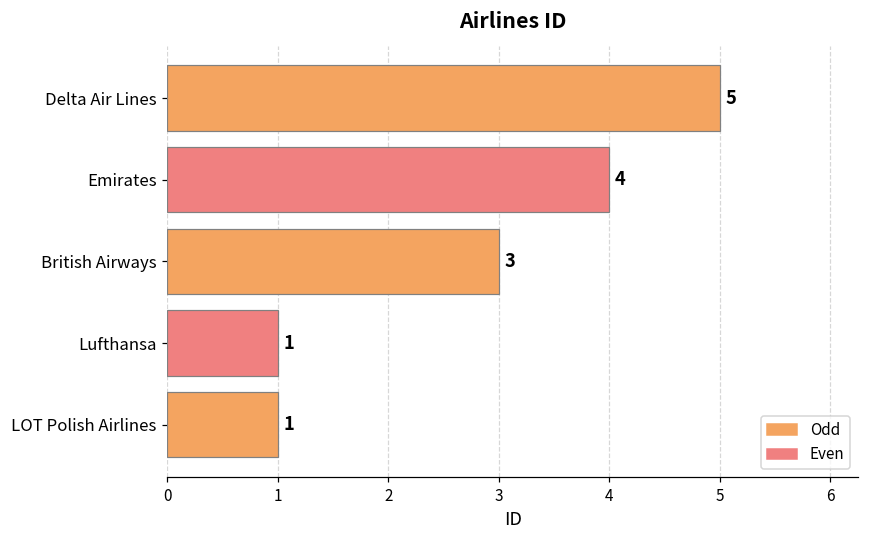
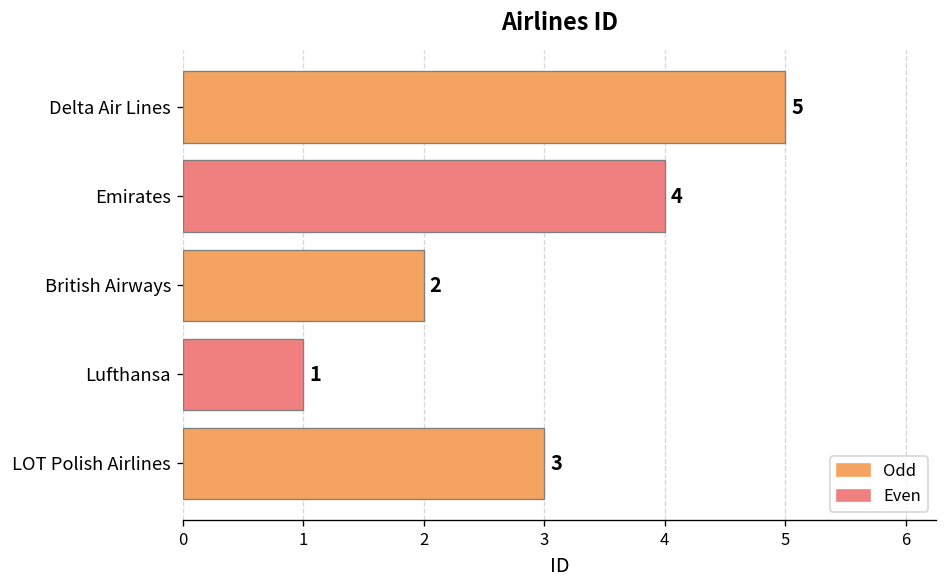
  {
    "Delta Air Lines": 5,
    "Emirates": 4,
-   "British Airways": 3,
+   "British Airways": 2,
    "Lufthansa": 1,
-   "LOT Polish Airlines": 1
+   "LOT Polish Airlines": 3
  }
